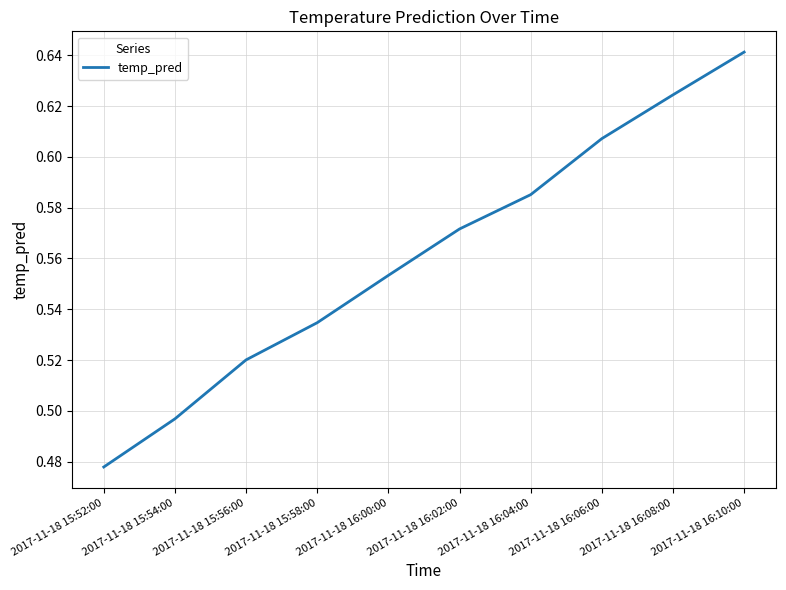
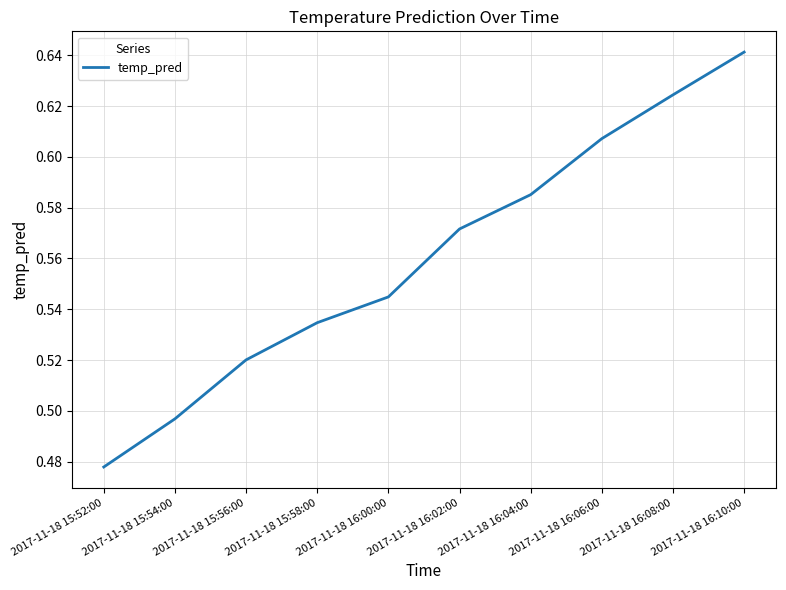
  {
    "2017-11-18 15:52:00": 0.478,
    "2017-11-18 15:54:00": 0.497,
    "2017-11-18 15:56:00": 0.520,
    "2017-11-18 15:58:00": 0.535,
-   "2017-11-18 16:00:00": 0.553,
+   "2017-11-18 16:00:00": 0.545,
    "2017-11-18 16:02:00": 0.572,
    "2017-11-18 16:04:00": 0.585,
    "2017-11-18 16:06:00": 0.607,
    "2017-11-18 16:08:00": 0.624,
    "2017-11-18 16:10:00": 0.641
  }
